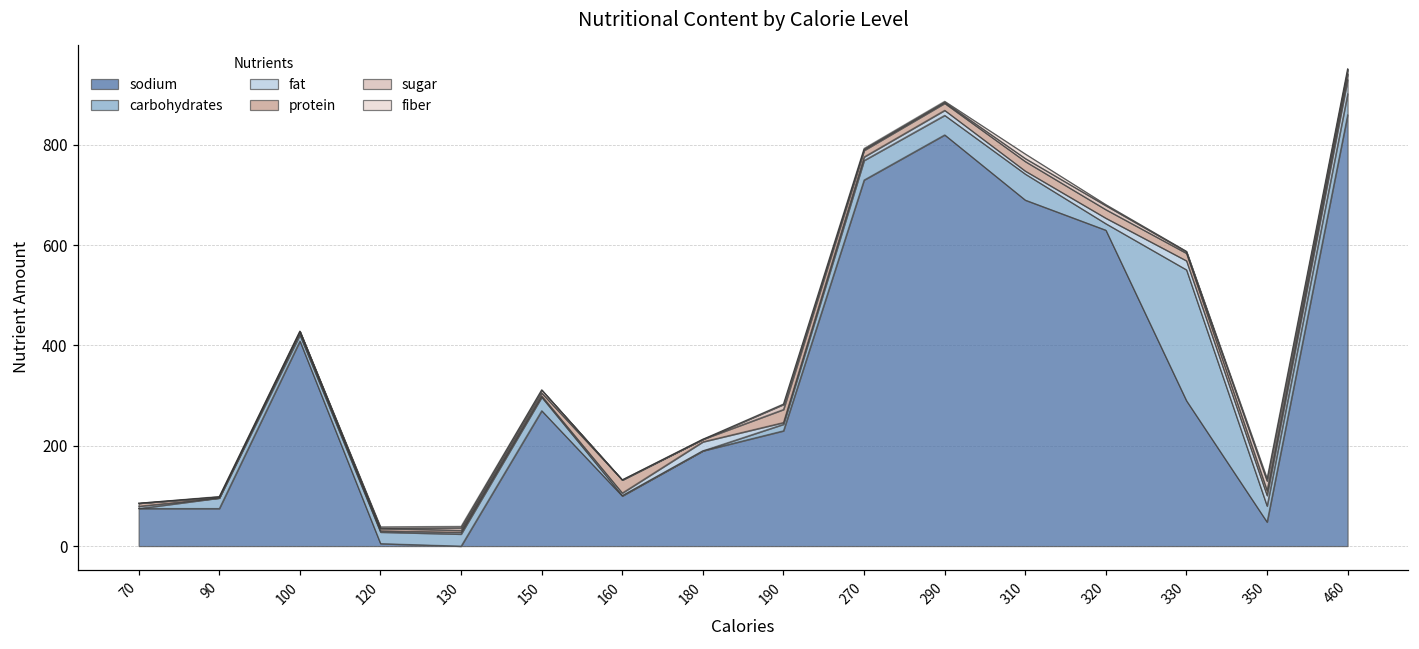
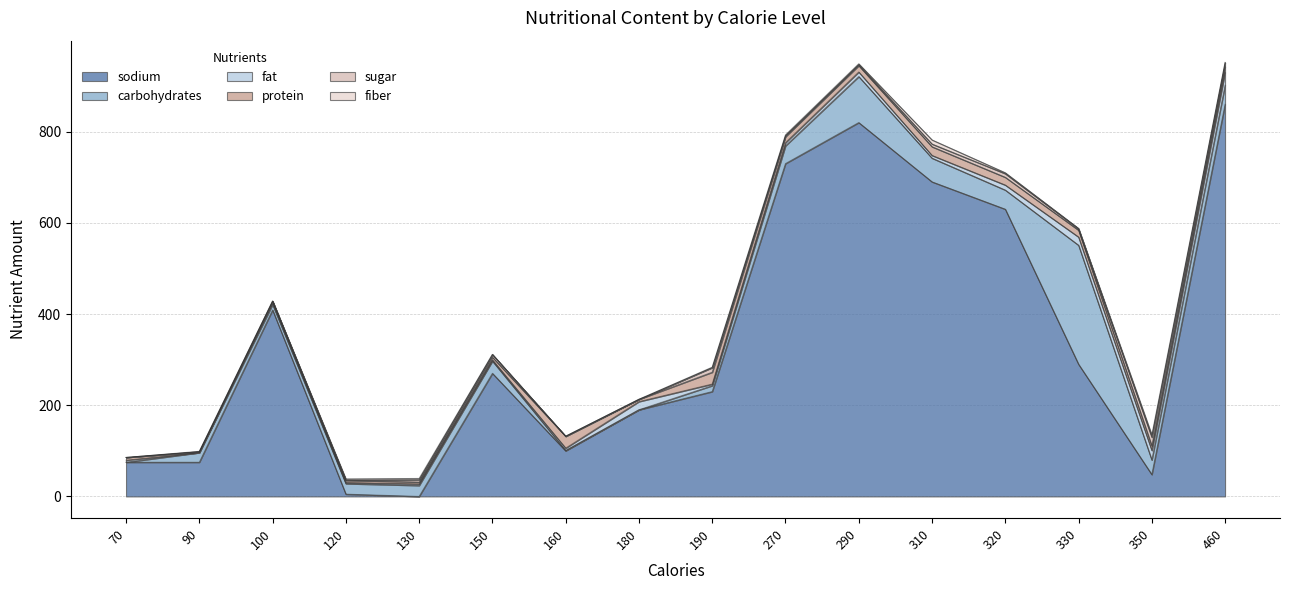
  {
    "sodium": {
      "90": 80,
      "100": 410,
      "120": 10,
      "130": 0,
      "150": 270,
      "190": 230,
      "270": 730,
      "290": 820,
      "310": 690,
      "320": 630,
      "330": 290,
      "350": 50,
      "460": 860
    },
    "carbohydrates": {
      "100": 10,
      "270": 40,
-     "290": 40,
+     "290": 100,
      "310": 50,
-     "320": 10,
+     "320": 40,
      "330": 260,
      "350": 30,
      "460": 40
    }
  }
